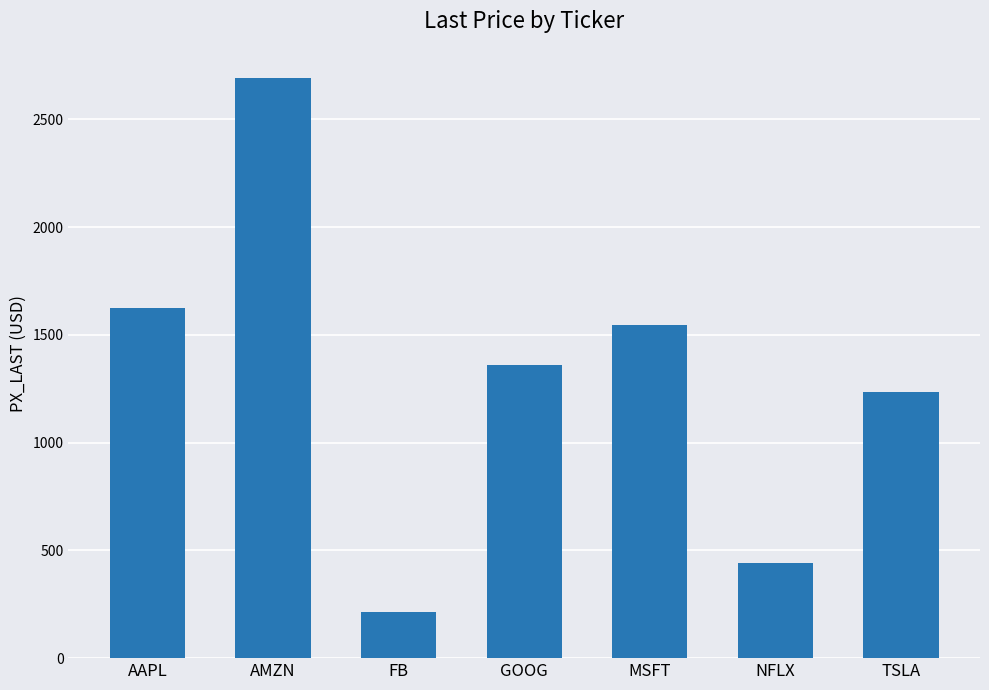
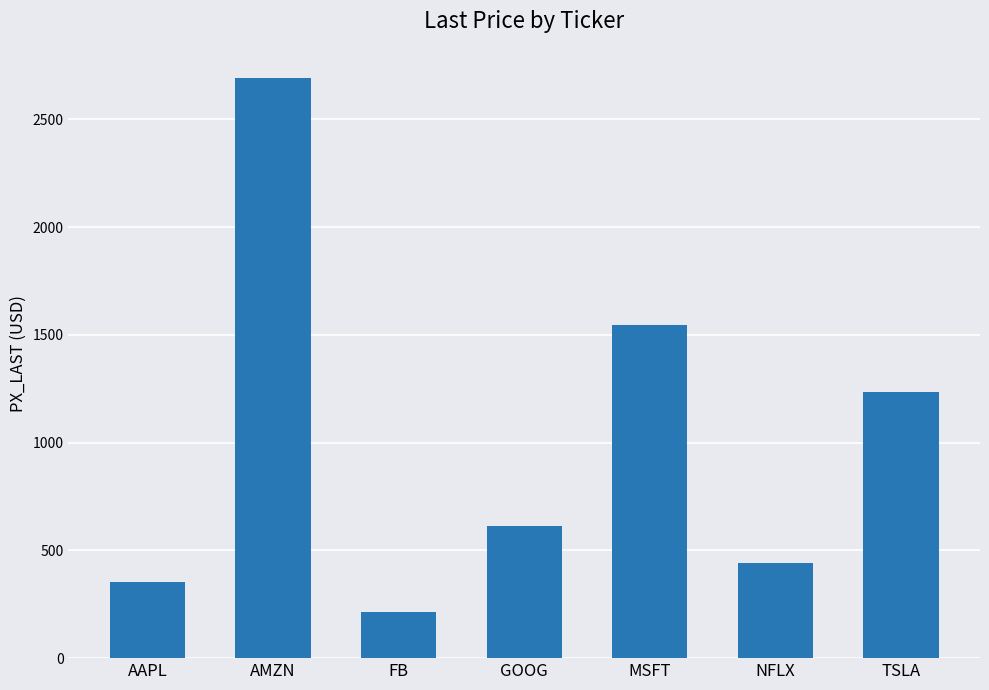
  {
-   "AAPL": 1630,
+   "AAPL": 350,
    "AMZN": 2690,
    "FB": 220,
-   "GOOG": 1360,
+   "GOOG": 610,
    "MSFT": 1550,
    "NFLX": 440,
    "TSLA": 1240
  }
